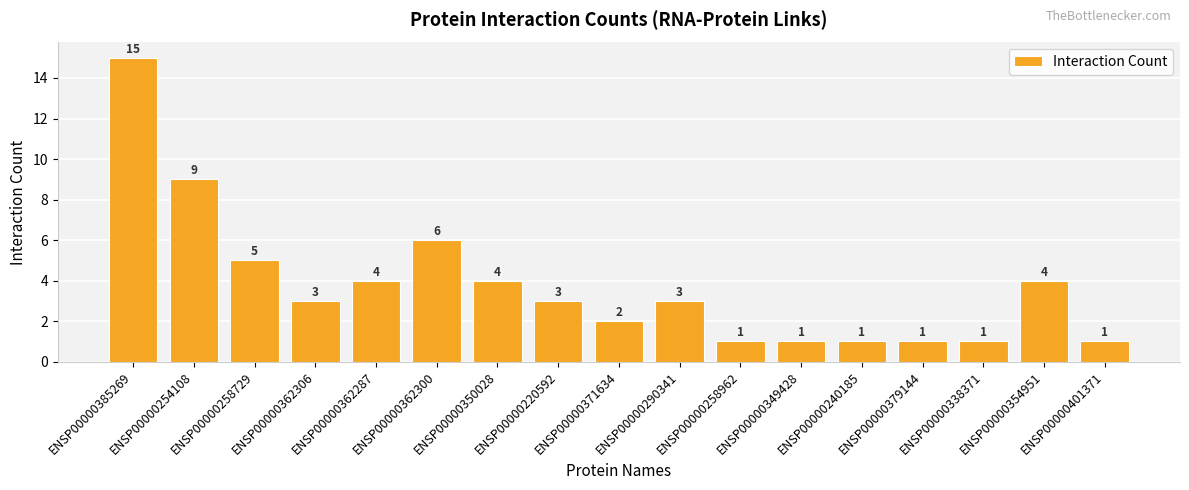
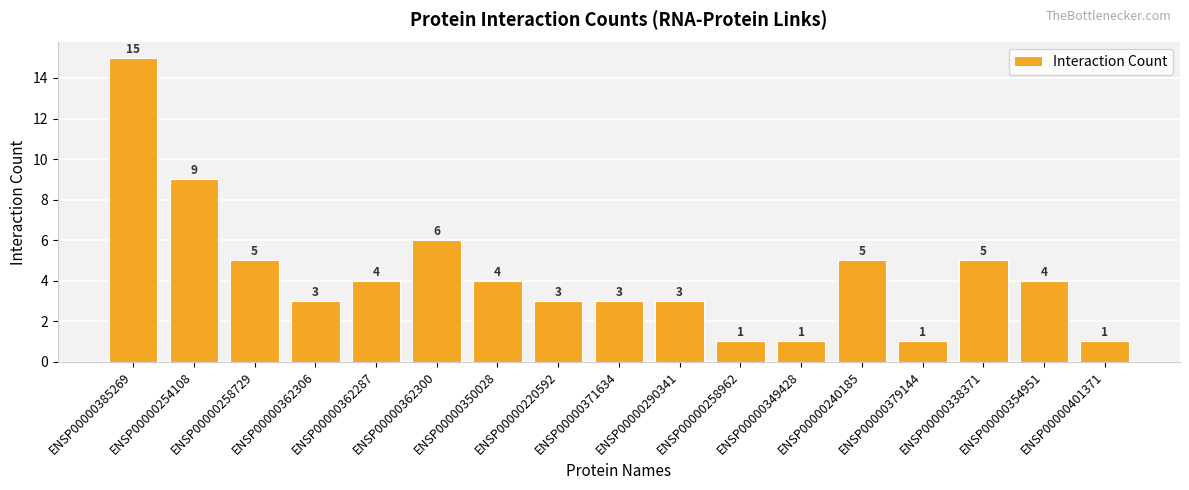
  {
    "ENSP00000385269": 15,
    "ENSP00000254108": 9,
    "ENSP00000258729": 5,
    "ENSP00000362306": 3,
    "ENSP00000362287": 4,
    "ENSP00000362300": 6,
    "ENSP00000350028": 4,
    "ENSP00000220592": 3,
-   "ENSP00000371634": 2,
+   "ENSP00000371634": 3,
    "ENSP00000290341": 3,
    "ENSP00000258962": 1,
    "ENSP00000349428": 1,
-   "ENSP00000240185": 1,
+   "ENSP00000240185": 5,
    "ENSP00000379144": 1,
-   "ENSP00000338371": 1,
+   "ENSP00000338371": 5,
    "ENSP00000354951": 4,
    "ENSP00000401371": 1
  }
